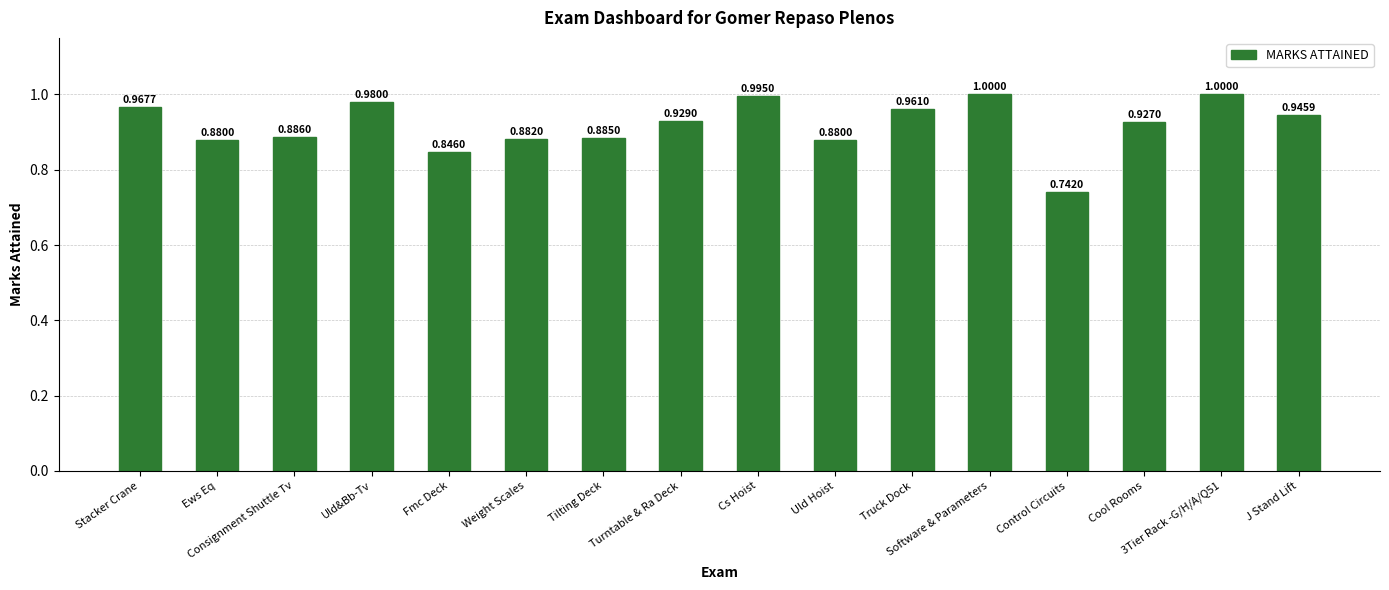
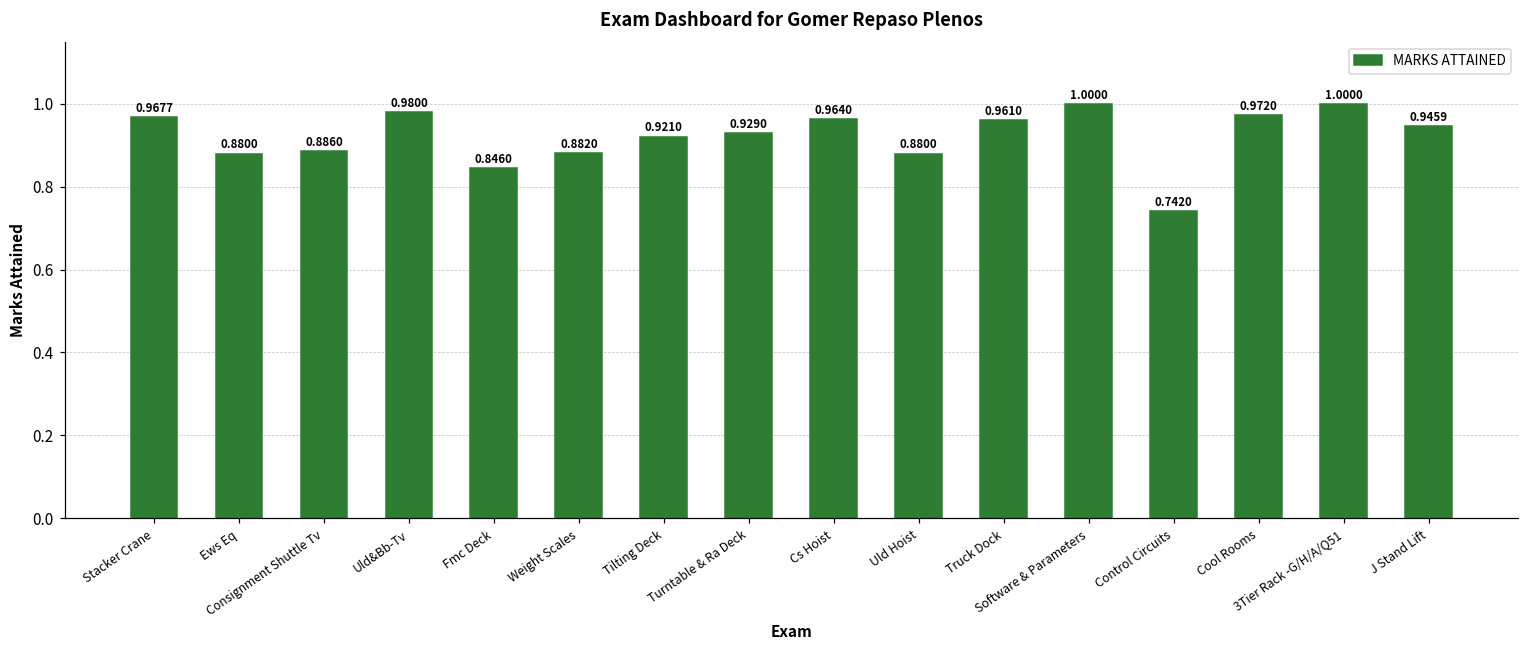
  {
    "Stacker Crane": 0.9677,
    "Ews Eq": 0.8800,
    "Consignment Shuttle Tv": 0.8860,
    "Uld&Bb-Tv": 0.9800,
    "Fmc Deck": 0.8460,
    "Weight Scales": 0.8820,
-   "Tilting Deck": 0.8850,
+   "Tilting Deck": 0.9210,
    "Turntable & Ra Deck": 0.9290,
-   "Cs Hoist": 0.9950,
+   "Cs Hoist": 0.9640,
    "Uld Hoist": 0.8800,
    "Truck Dock": 0.9610,
    "Software & Parameters": 1.0000,
    "Control Circuits": 0.7420,
-   "Cool Rooms": 0.9270,
+   "Cool Rooms": 0.9720,
    "3Tier Rack -G/H/A/Q51": 1.0000,
    "J Stand Lift": 0.9459
  }
